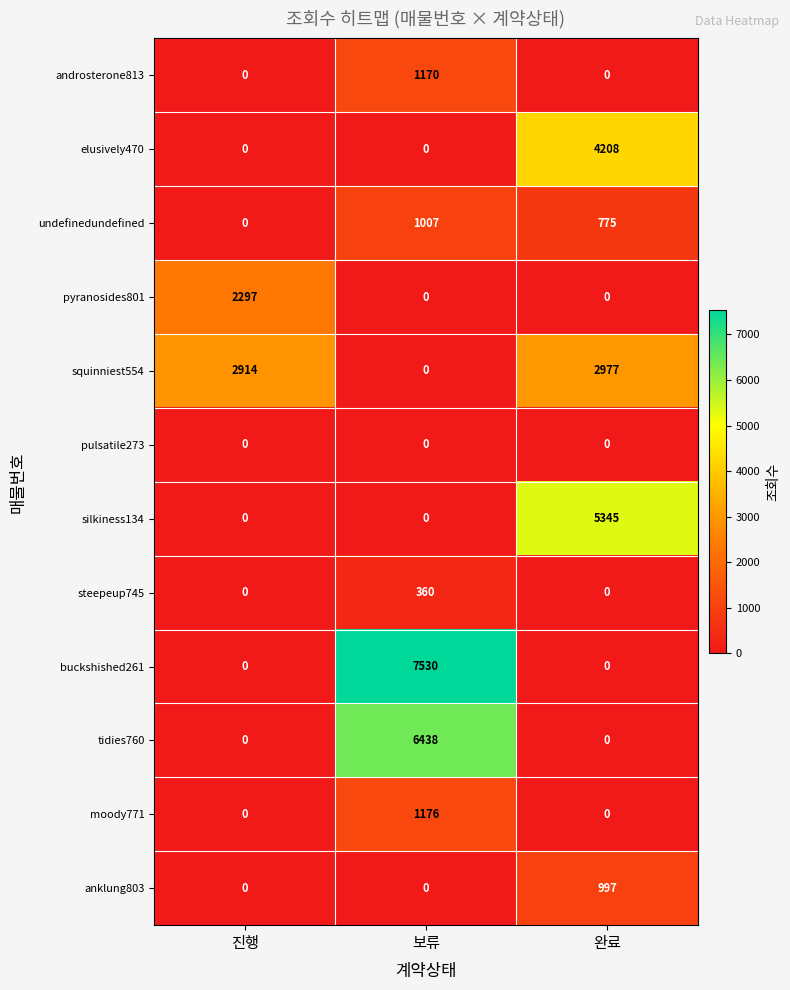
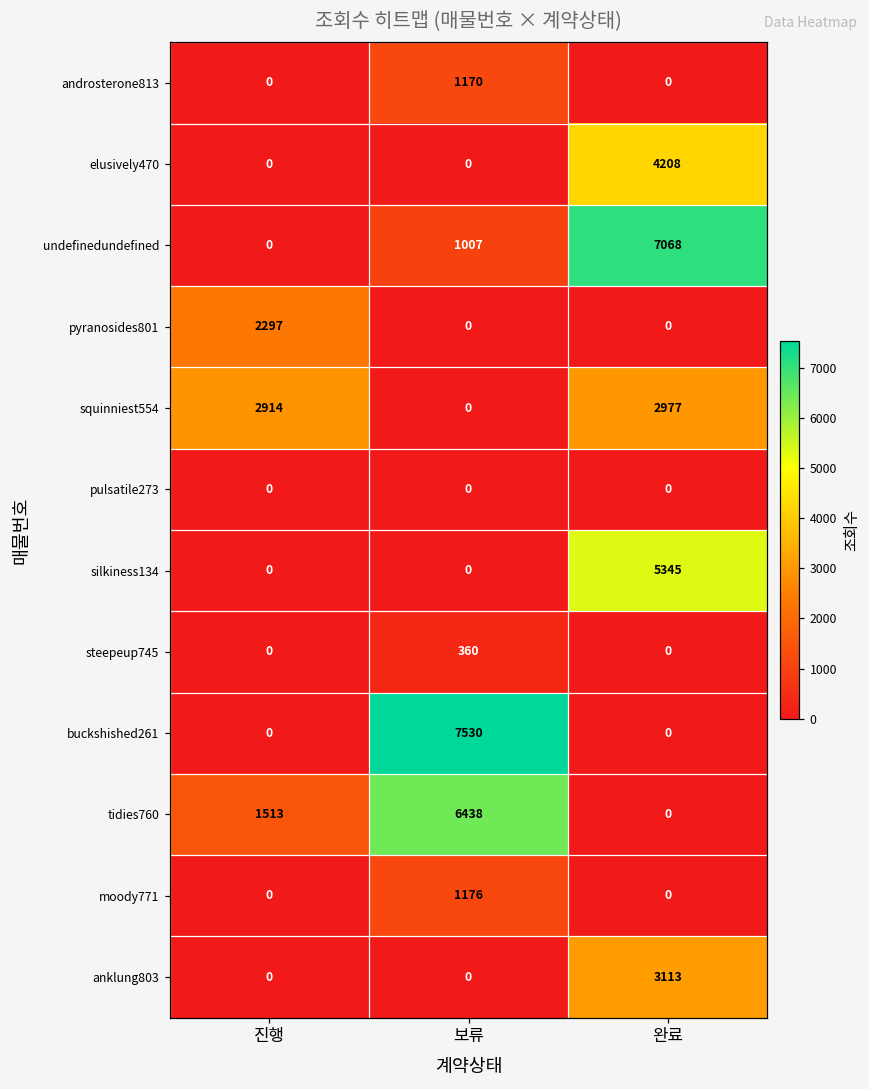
  {
    "androsterone813": {
      "진행": 0,
      "보류": 1170,
      "완료": 0
    },
    "elusively470": {
      "진행": 0,
      "보류": 0,
      "완료": 4208
    },
    "undefinedundefined": {
      "진행": 0,
      "보류": 1007,
-     "완료": 775
+     "완료": 7068
    },
    "pyranosides801": {
      "진행": 2297,
      "보류": 0,
      "완료": 0
    },
    "squinniest554": {
      "진행": 2914,
      "보류": 0,
      "완료": 2977
    },
    "pulsatile273": {
      "진행": 0,
      "보류": 0,
      "완료": 0
    },
    "silkiness134": {
      "진행": 0,
      "보류": 0,
      "완료": 5345
    },
    "steepeup745": {
      "진행": 0,
      "보류": 360,
      "완료": 0
    },
    "buckshished261": {
      "진행": 0,
      "보류": 7530,
      "완료": 0
    },
    "tidies760": {
-     "진행": 0,
+     "진행": 1513,
      "보류": 6438,
      "완료": 0
    },
    "moody771": {
      "진행": 0,
      "보류": 1176,
      "완료": 0
    },
    "anklung803": {
      "진행": 0,
      "보류": 0,
-     "완료": 997
+     "완료": 3113
    }
  }
